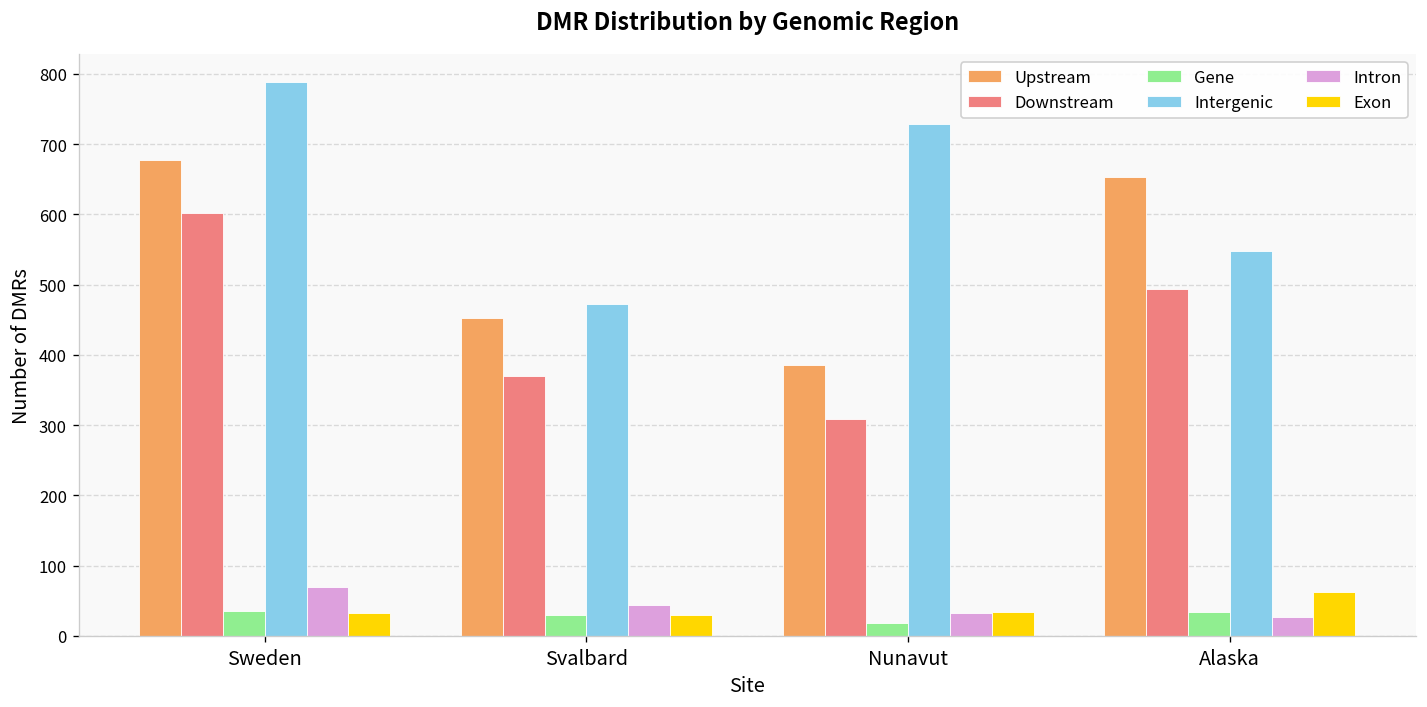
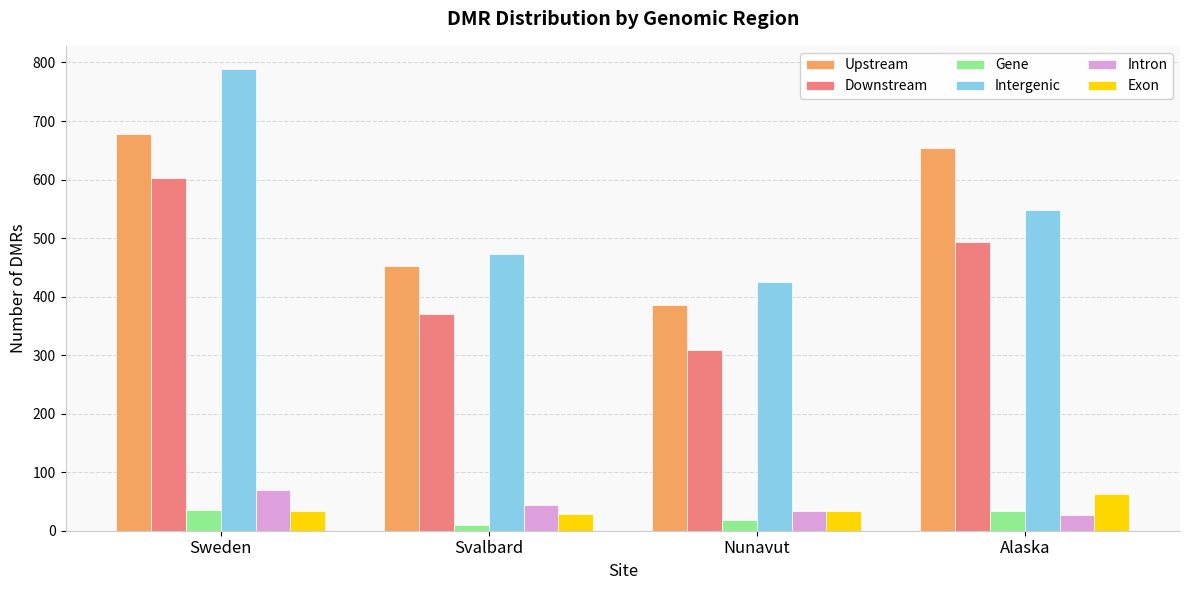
  {
    "Gene": {
      "Sweden": 40,
-     "Svalbard": 30,
+     "Svalbard": 10,
      "Nunavut": 20,
      "Alaska": 30
    },
    "Intergenic": {
      "Sweden": 790,
      "Svalbard": 470,
-     "Nunavut": 730,
+     "Nunavut": 430,
      "Alaska": 550
    },
    "Intron": {
      "Sweden": 70,
      "Svalbard": 40,
      "Nunavut": 30,
      "Alaska": 30
    },
    "Exon": {
      "Sweden": 30,
      "Svalbard": 30,
      "Nunavut": 30,
      "Alaska": 60
    }
  }
